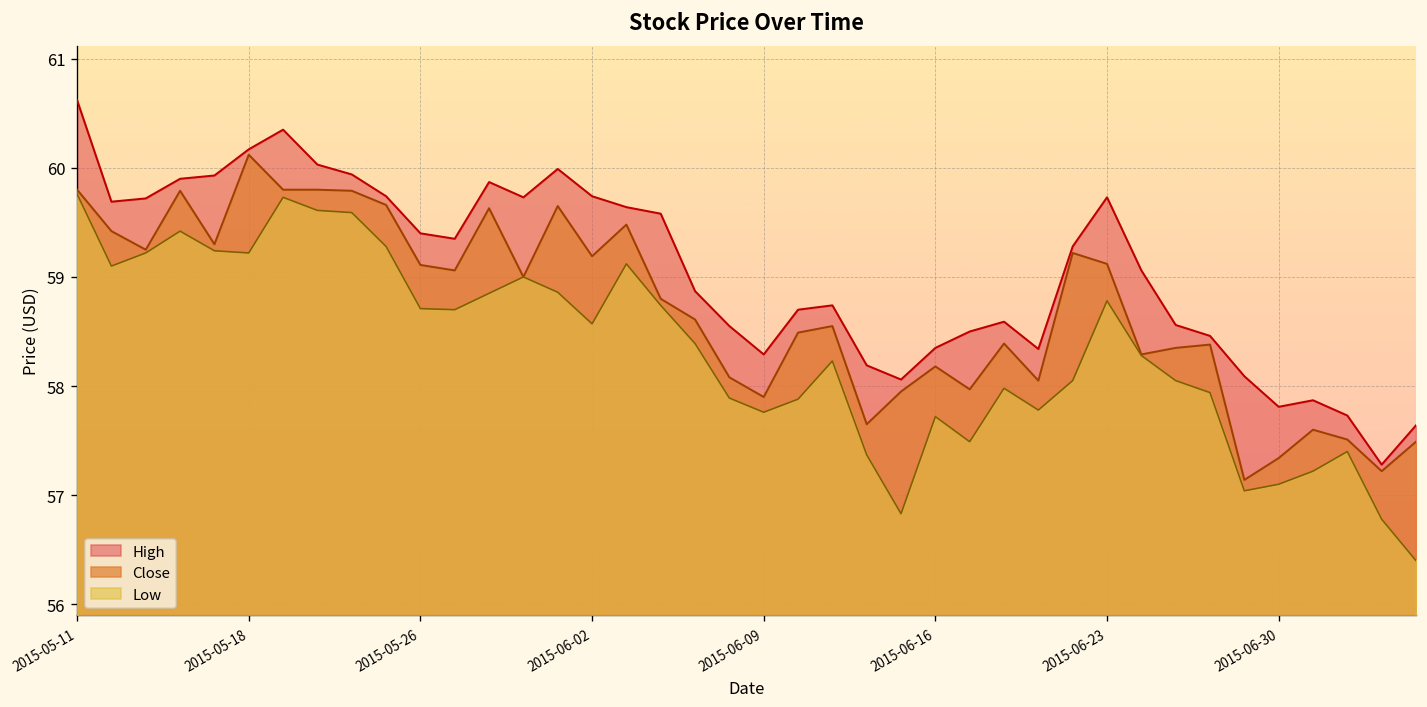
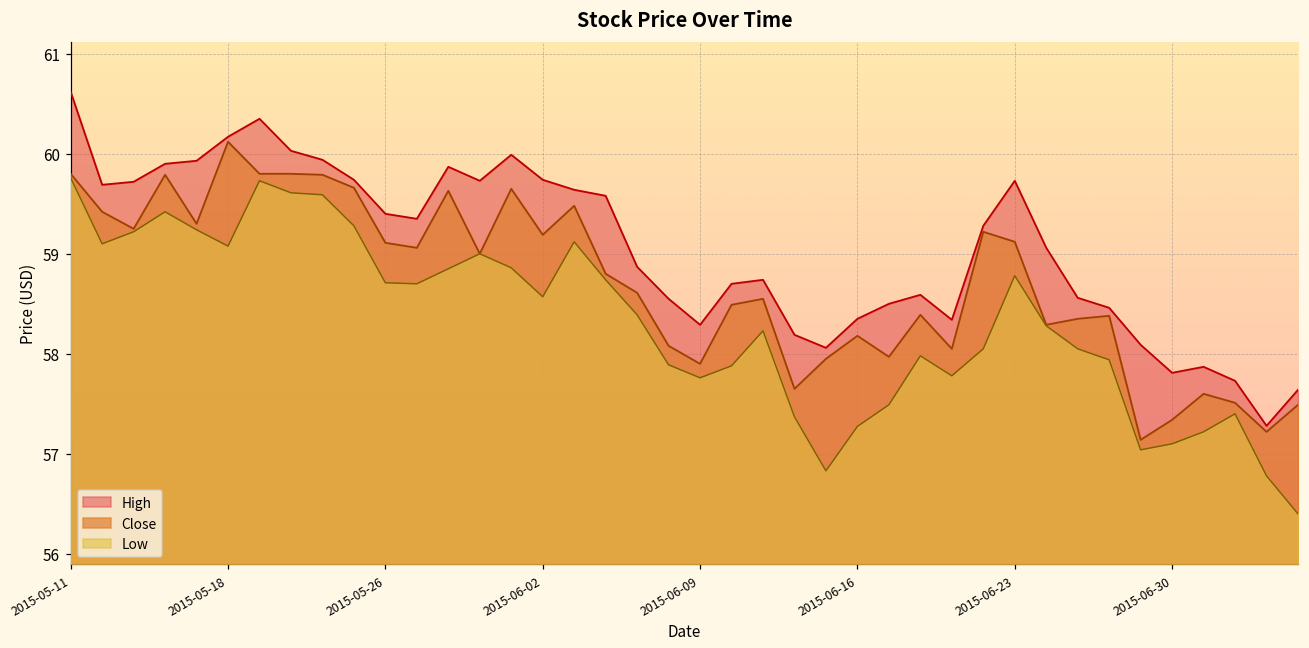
  {
    "Low": {
      "2015-05-11": 59.8,
-     "2015-05-18": 59.2,
+     "2015-05-18": 59.1,
      "2015-05-26": 58.7,
      "2015-06-02": 58.6,
      "2015-06-09": 57.8,
-     "2015-06-16": 57.7,
+     "2015-06-16": 57.3,
      "2015-06-23": 58.8,
      "2015-06-30": 57.1
    }
  }
